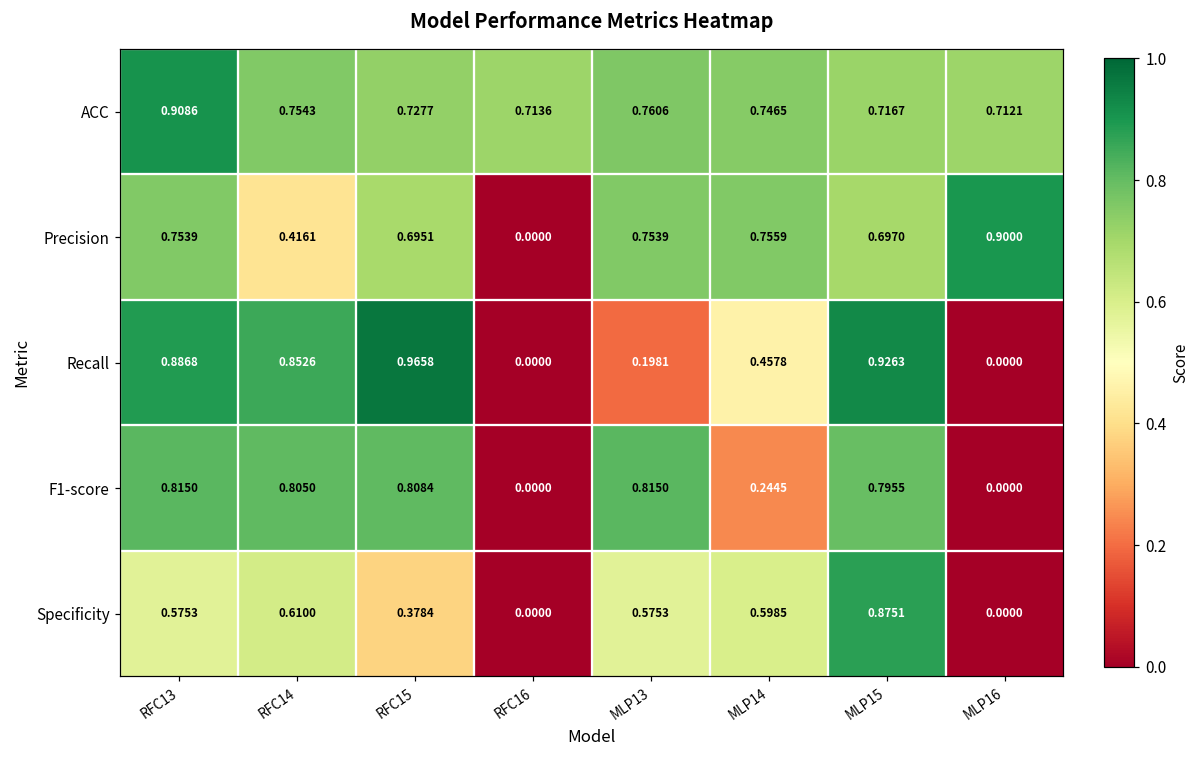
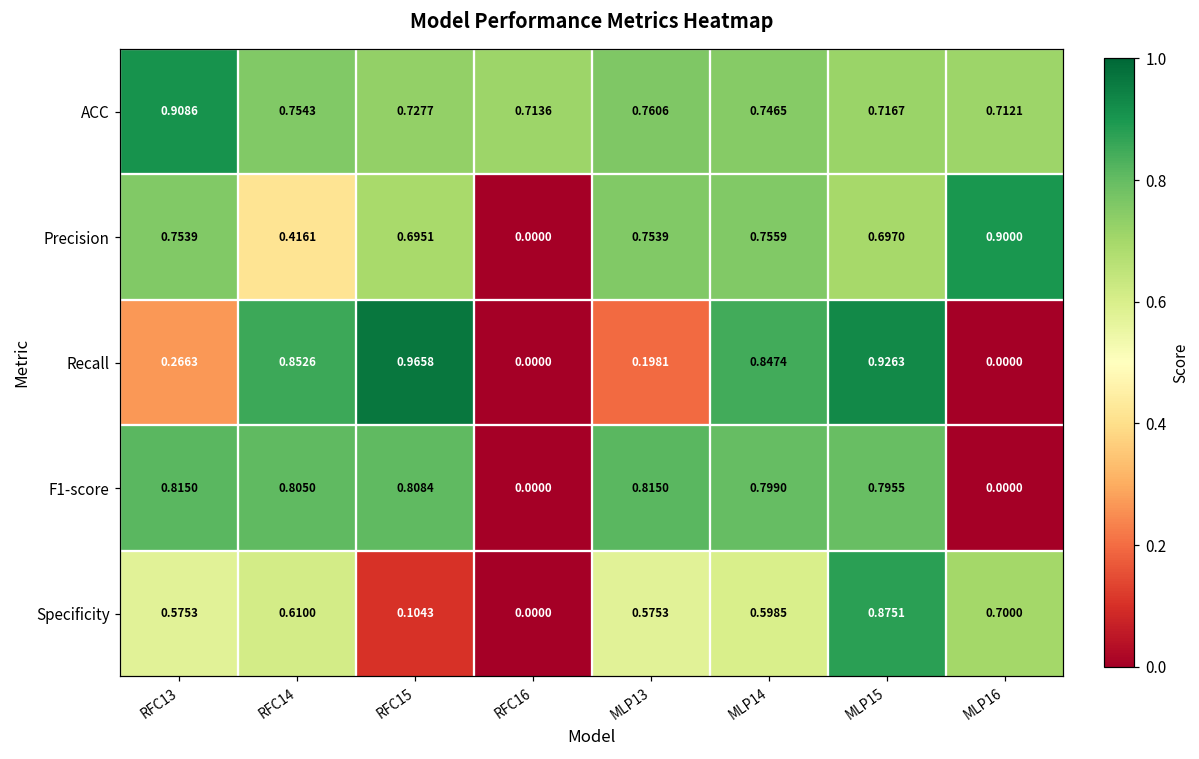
  {
    "ACC": {
      "RFC13": 0.9086,
      "RFC14": 0.7543,
      "RFC15": 0.7277,
      "RFC16": 0.7136,
      "MLP13": 0.7606,
      "MLP14": 0.7465,
      "MLP15": 0.7167,
      "MLP16": 0.7121
    },
    "Precision": {
      "RFC13": 0.7539,
      "RFC14": 0.4161,
      "RFC15": 0.6951,
      "RFC16": 0.0000,
      "MLP13": 0.7539,
      "MLP14": 0.7559,
      "MLP15": 0.6970,
      "MLP16": 0.9000
    },
    "Recall": {
-     "RFC13": 0.8868,
+     "RFC13": 0.2663,
      "RFC14": 0.8526,
      "RFC15": 0.9658,
      "RFC16": 0.0000,
      "MLP13": 0.1981,
-     "MLP14": 0.4578,
+     "MLP14": 0.8474,
      "MLP15": 0.9263,
      "MLP16": 0.0000
    },
    "F1-score": {
      "RFC13": 0.8150,
      "RFC14": 0.8050,
      "RFC15": 0.8084,
      "RFC16": 0.0000,
      "MLP13": 0.8150,
-     "MLP14": 0.2445,
+     "MLP14": 0.7990,
      "MLP15": 0.7955,
      "MLP16": 0.0000
    },
    "Specificity": {
      "RFC13": 0.5753,
      "RFC14": 0.6100,
-     "RFC15": 0.3784,
+     "RFC15": 0.1043,
      "RFC16": 0.0000,
      "MLP13": 0.5753,
      "MLP14": 0.5985,
      "MLP15": 0.8751,
-     "MLP16": 0.0000
+     "MLP16": 0.7000
    }
  }
